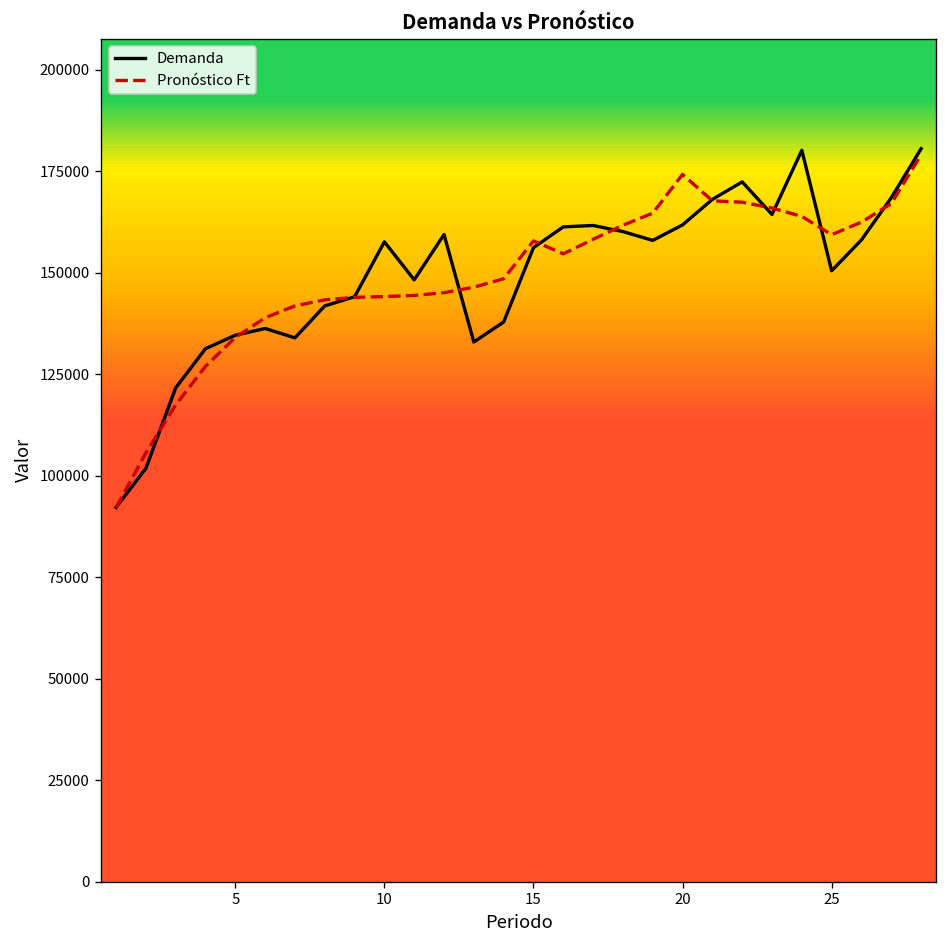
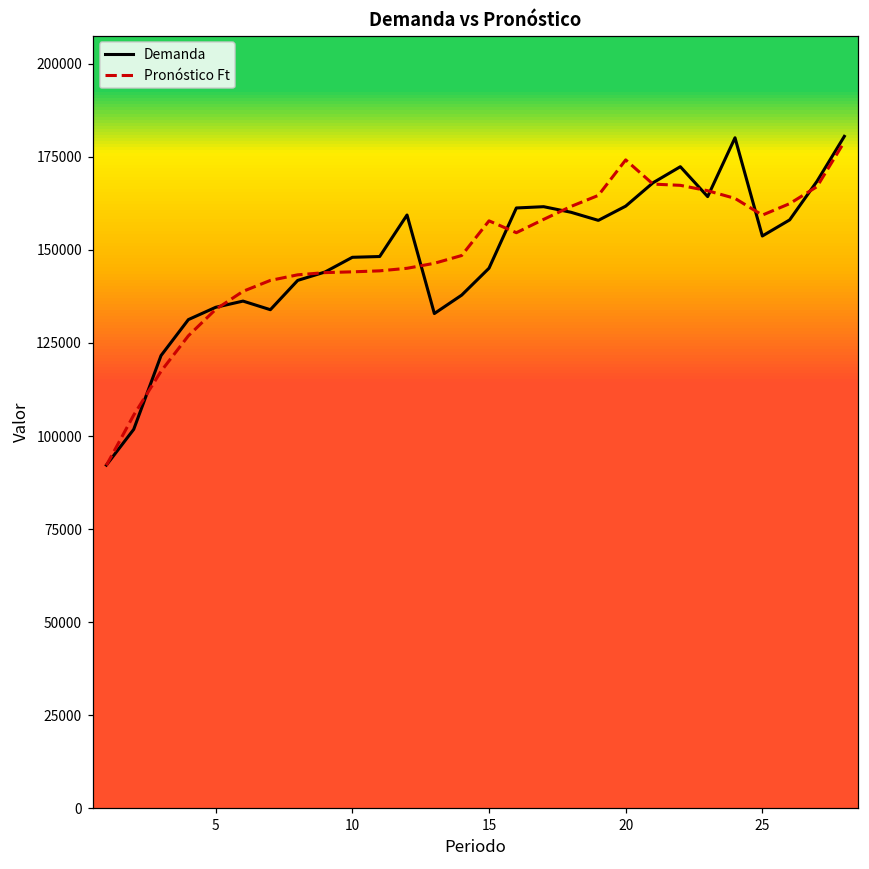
  {
    "Demanda": {
-     "10": 158000,
-     "15": 156000,
+     "10": 148000,
+     "15": 145000,
      "20": 162000,
-     "25": 150000
+     "25": 154000
    },
    "Pronóstico Ft": {
      "10": 144000,
      "15": 158000,
      "20": 174000,
      "25": 159000
    }
  }
